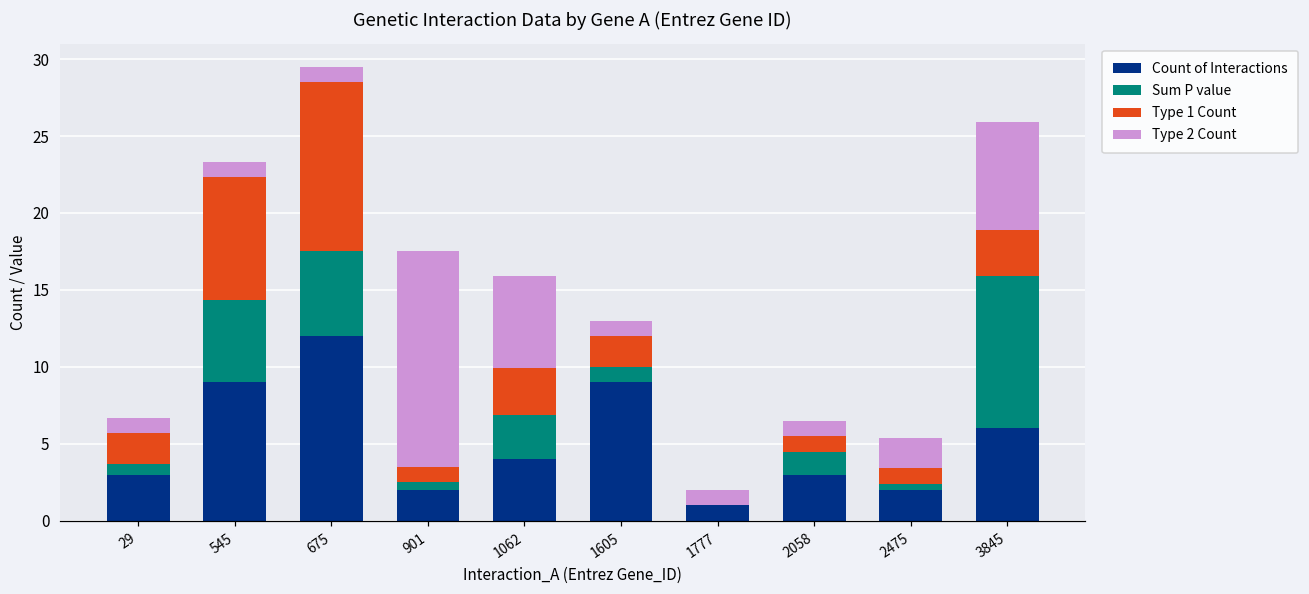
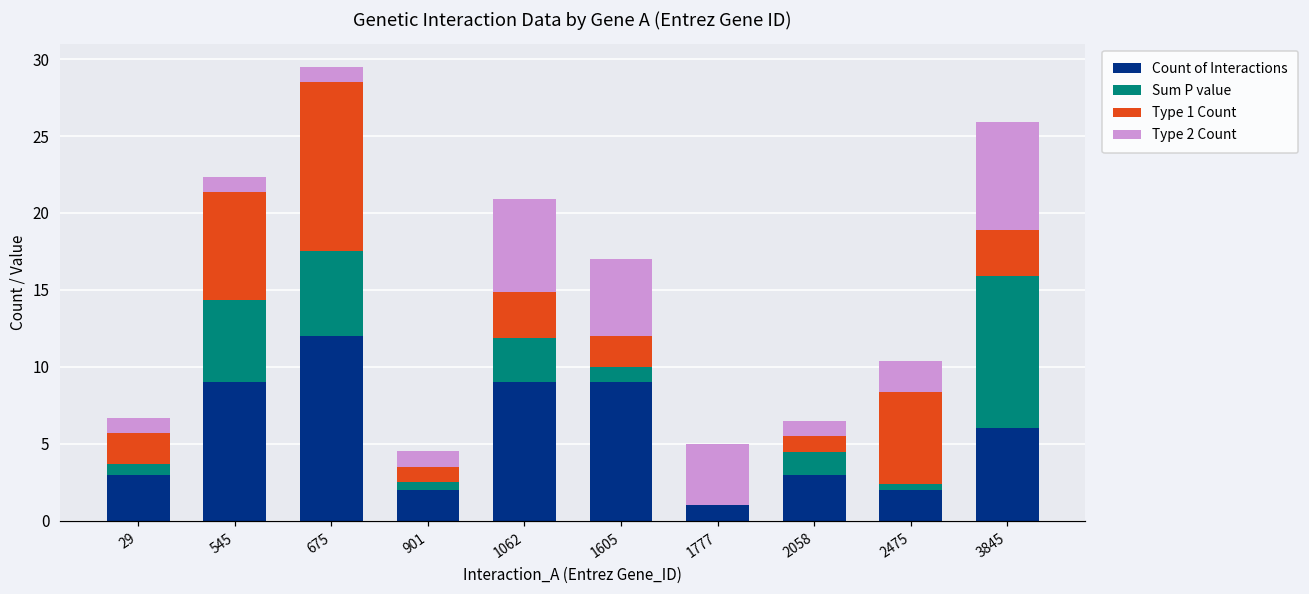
  {
    "Count of Interactions": {
      "29": 3,
      "545": 9,
      "675": 12,
      "901": 2,
-     "1062": 4,
+     "1062": 9,
      "1605": 9,
      "1777": 1,
      "2058": 3,
      "2475": 2,
      "3845": 6
    },
    "Sum P value": {
      "29": 0.7,
      "545": 5.3,
      "675": 5.5,
      "901": 0.5,
      "1062": 3,
      "1605": 1,
      "2058": 1.5,
      "2475": 0.4,
      "3845": 10
    },
    "Type 1 Count": {
      "29": 2,
-     "545": 8,
+     "545": 7,
      "675": 11,
      "901": 1,
      "1062": 3,
      "1605": 2,
      "1777": 0,
      "2058": 1,
-     "2475": 1,
+     "2475": 6,
      "3845": 3
    },
    "Type 2 Count": {
      "29": 1,
      "545": 1,
      "675": 1,
-     "901": 14,
+     "901": 1,
      "1062": 6,
-     "1605": 1,
-     "1777": 1,
+     "1605": 5,
+     "1777": 4,
      "2058": 1,
      "2475": 2,
      "3845": 7
    }
  }
